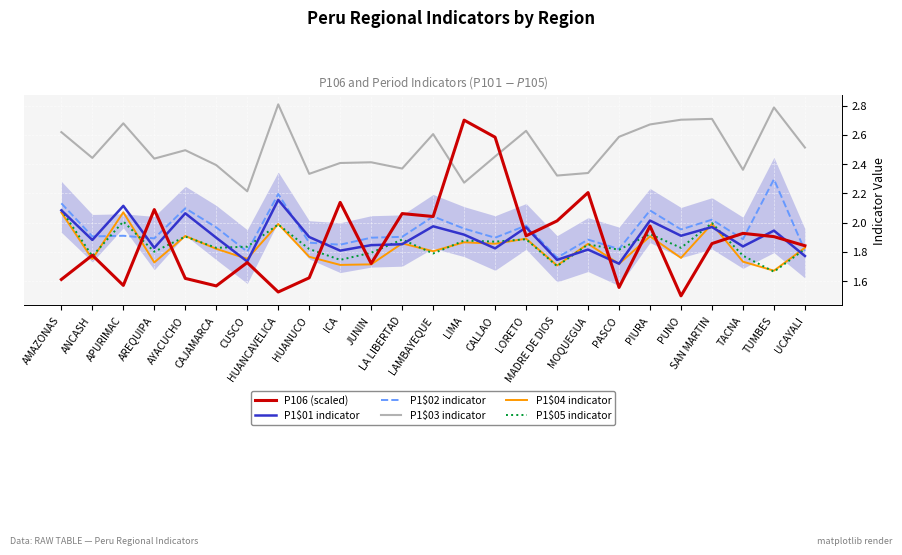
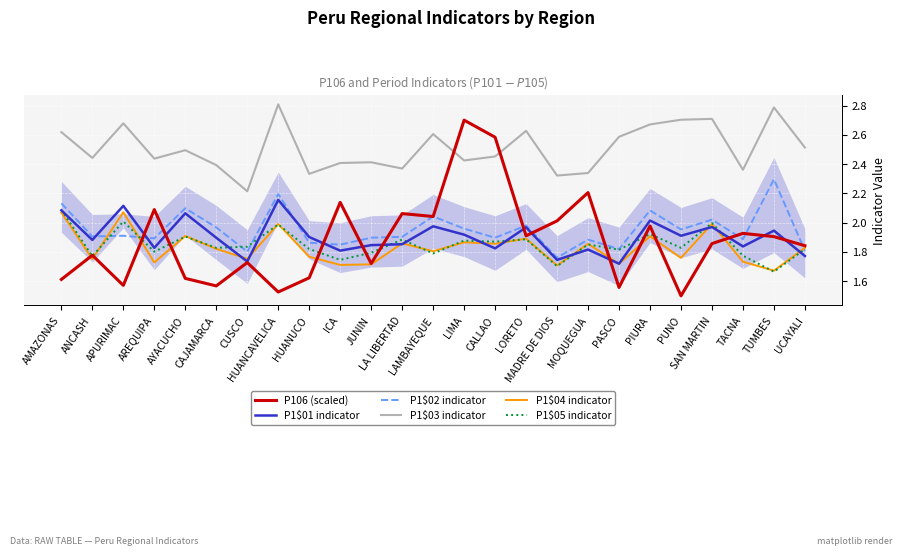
  {
    "P106 (scaled)": {
      "AMAZONAS": 1.61,
      "APURIMAC": 1.57,
      "AREQUIPA": 2.09,
      "AYACUCHO": 1.62,
      "CAJAMARCA": 1.57,
      "HUANCAVELICA": 1.53,
      "HUANUCO": 1.62,
      "ICA": 2.14,
      "LIMA": 2.70,
      "CALLAO": 2.58,
      "LORETO": 1.91,
      "MADRE DE DIOS": 2.01,
      "MOQUEGUA": 2.21,
      "PASCO": 1.56,
      "PIURA": 1.98,
      "PUNO": 1.50,
      "SAN MARTIN": 1.86,
      "TACNA": 1.93,
      "TUMBES": 1.90
    },
    "P1$02 indicator": {
      "AMAZONAS": 2.13,
      "ANCASH": 1.91,
      "APURIMAC": 1.91,
      "AREQUIPA": 1.89,
      "AYACUCHO": 2.10,
      "CAJAMARCA": 1.97,
      "CUSCO": 1.80,
      "HUANCAVELICA": 2.20,
      "HUANUCO": 1.86,
      "ICA": 1.85,
      "JUNIN": 1.90,
      "LA LIBERTAD": 1.90,
      "LIMA": 1.96,
      "CALLAO": 1.90,
      "MOQUEGUA": 1.88,
      "PIURA": 2.08,
      "PUNO": 1.95,
      "SAN MARTIN": 2.02,
      "TACNA": 1.89,
      "TUMBES": 2.30
    },
    "P1$03 indicator": {
      "AMAZONAS": 2.62,
      "ANCASH": 2.44,
      "APURIMAC": 2.68,
      "AREQUIPA": 2.44,
      "AYACUCHO": 2.49,
      "CAJAMARCA": 2.39,
      "CUSCO": 2.21,
      "HUANCAVELICA": 2.81,
      "HUANUCO": 2.33,
      "ICA": 2.41,
      "JUNIN": 2.41,
      "LA LIBERTAD": 2.37,
      "LAMBAYEQUE": 2.61,
-     "LIMA": 2.27,
+     "LIMA": 2.42,
      "CALLAO": 2.45,
      "LORETO": 2.63,
      "MADRE DE DIOS": 2.32,
      "MOQUEGUA": 2.34,
      "PASCO": 2.59,
      "PIURA": 2.67,
      "PUNO": 2.70,
      "SAN MARTIN": 2.71,
      "TACNA": 2.36,
      "TUMBES": 2.79,
      "UCAYALI": 2.51
    },
    "P1$04 indicator": {
      "ANCASH": 1.75,
      "AREQUIPA": 1.73,
      "CUSCO": 1.75,
      "HUANUCO": 1.77,
      "ICA": 1.71,
      "PUNO": 1.76,
      "TACNA": 1.73
    },
    "P1$05 indicator": {
      "APURIMAC": 2.01,
      "AREQUIPA": 1.80,
      "CUSCO": 1.84,
      "HUANUCO": 1.82,
      "ICA": 1.75,
      "JUNIN": 1.79,
      "LA LIBERTAD": 1.88,
      "PUNO": 1.83,
      "TACNA": 1.77
    }
  }
